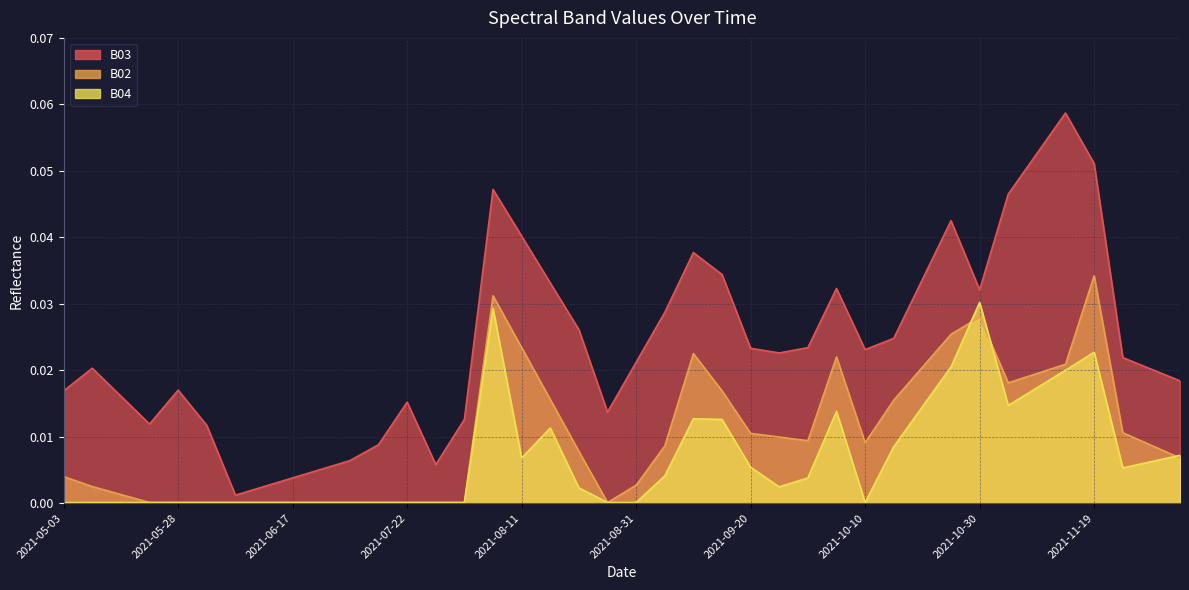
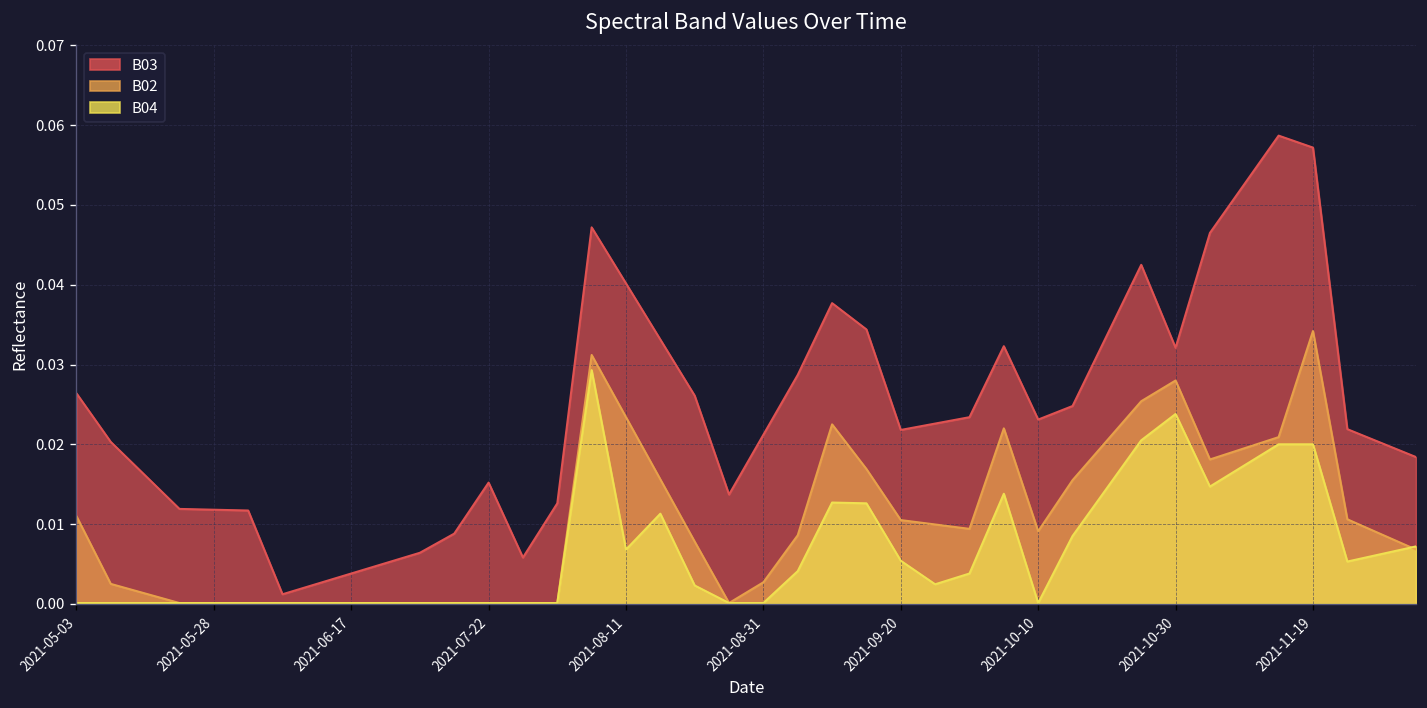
  {
    "B03": {
-     "2021-05-03": 0.017,
-     "2021-05-28": 0.017,
+     "2021-05-03": 0.026,
+     "2021-05-28": 0.012,
      "2021-06-17": 0.004,
      "2021-07-22": 0.015,
      "2021-08-11": 0.040,
      "2021-08-31": 0.021,
-     "2021-09-20": 0.023,
+     "2021-09-20": 0.022,
      "2021-10-10": 0.023,
      "2021-10-30": 0.032,
-     "2021-11-19": 0.051
+     "2021-11-19": 0.057
    },
    "B02": {
-     "2021-05-03": 0.004,
+     "2021-05-03": 0.011,
      "2021-08-11": 0.023,
      "2021-08-31": 0.003,
      "2021-09-20": 0.011,
      "2021-10-10": 0.009,
      "2021-10-30": 0.028,
      "2021-11-19": 0.034
    },
    "B04": {
      "2021-05-03": 0.000,
      "2021-08-11": 0.007,
      "2021-08-31": 0.000,
      "2021-09-20": 0.005,
      "2021-10-10": 0.000,
-     "2021-10-30": 0.030,
-     "2021-11-19": 0.023
+     "2021-10-30": 0.024,
+     "2021-11-19": 0.020
    }
  }
